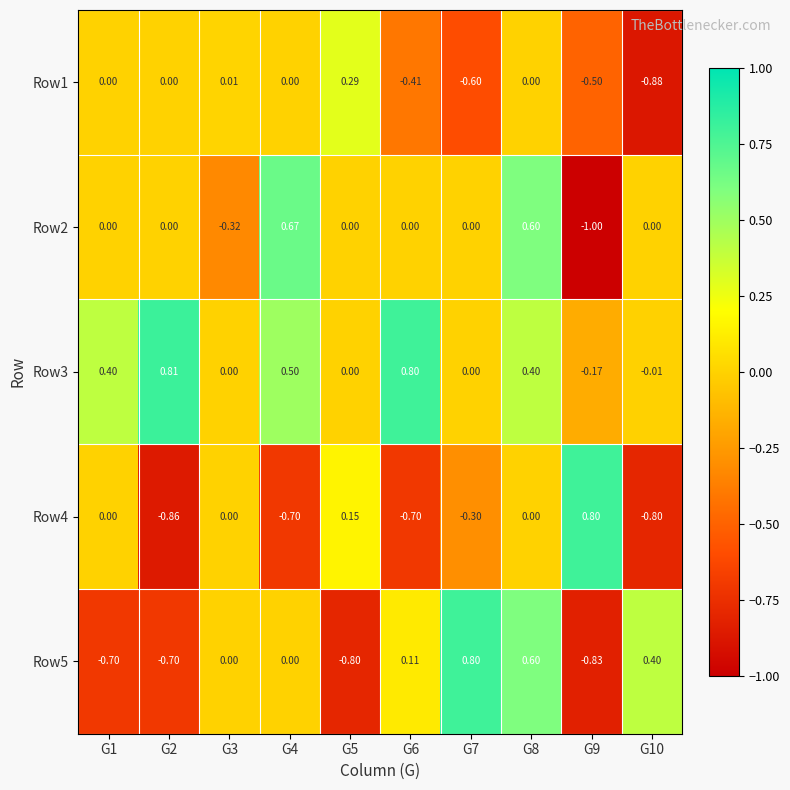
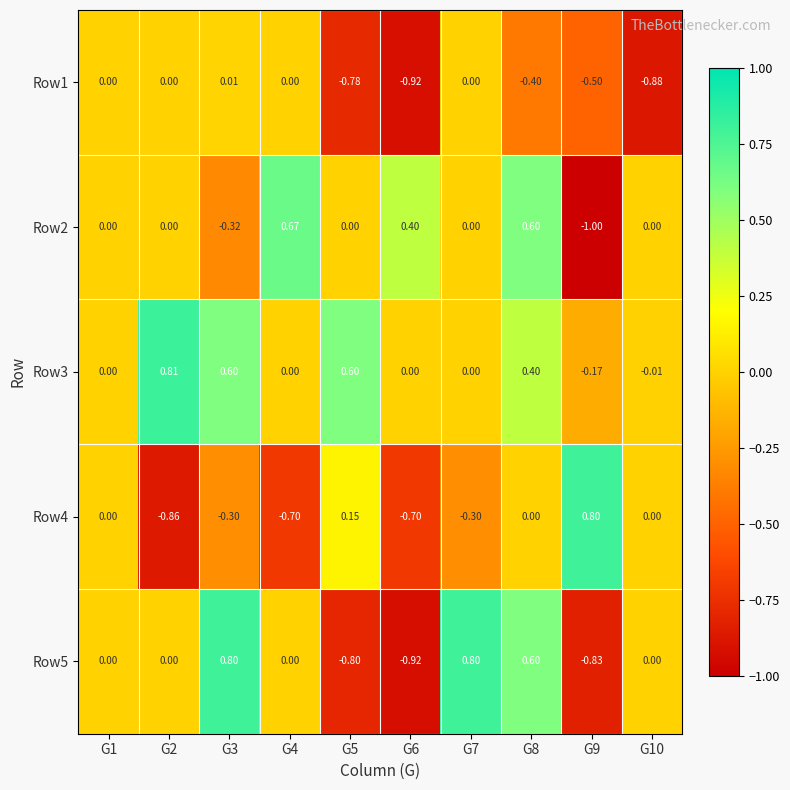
  {
    "Row1": {
      "G1": 0.00,
      "G2": 0.00,
      "G3": 0.01,
      "G4": 0.00,
-     "G5": 0.29,
-     "G6": -0.41,
-     "G7": -0.60,
-     "G8": 0.00,
+     "G5": -0.78,
+     "G6": -0.92,
+     "G7": 0.00,
+     "G8": -0.40,
      "G9": -0.50,
      "G10": -0.88
    },
    "Row2": {
      "G1": 0.00,
      "G2": 0.00,
      "G3": -0.32,
      "G4": 0.67,
      "G5": 0.00,
-     "G6": 0.00,
+     "G6": 0.40,
      "G7": 0.00,
      "G8": 0.60,
      "G9": -1.00,
      "G10": 0.00
    },
    "Row3": {
-     "G1": 0.40,
+     "G1": 0.00,
      "G2": 0.81,
-     "G3": 0.00,
-     "G4": 0.50,
-     "G5": 0.00,
-     "G6": 0.80,
+     "G3": 0.60,
+     "G4": 0.00,
+     "G5": 0.60,
+     "G6": 0.00,
      "G7": 0.00,
      "G8": 0.40,
      "G9": -0.17,
      "G10": -0.01
    },
    "Row4": {
      "G1": 0.00,
      "G2": -0.86,
-     "G3": 0.00,
+     "G3": -0.30,
      "G4": -0.70,
      "G5": 0.15,
      "G6": -0.70,
      "G7": -0.30,
      "G8": 0.00,
      "G9": 0.80,
-     "G10": -0.80
+     "G10": 0.00
    },
    "Row5": {
-     "G1": -0.70,
-     "G2": -0.70,
-     "G3": 0.00,
+     "G1": 0.00,
+     "G2": 0.00,
+     "G3": 0.80,
      "G4": 0.00,
      "G5": -0.80,
-     "G6": 0.11,
+     "G6": -0.92,
      "G7": 0.80,
      "G8": 0.60,
      "G9": -0.83,
-     "G10": 0.40
+     "G10": 0.00
    }
  }
